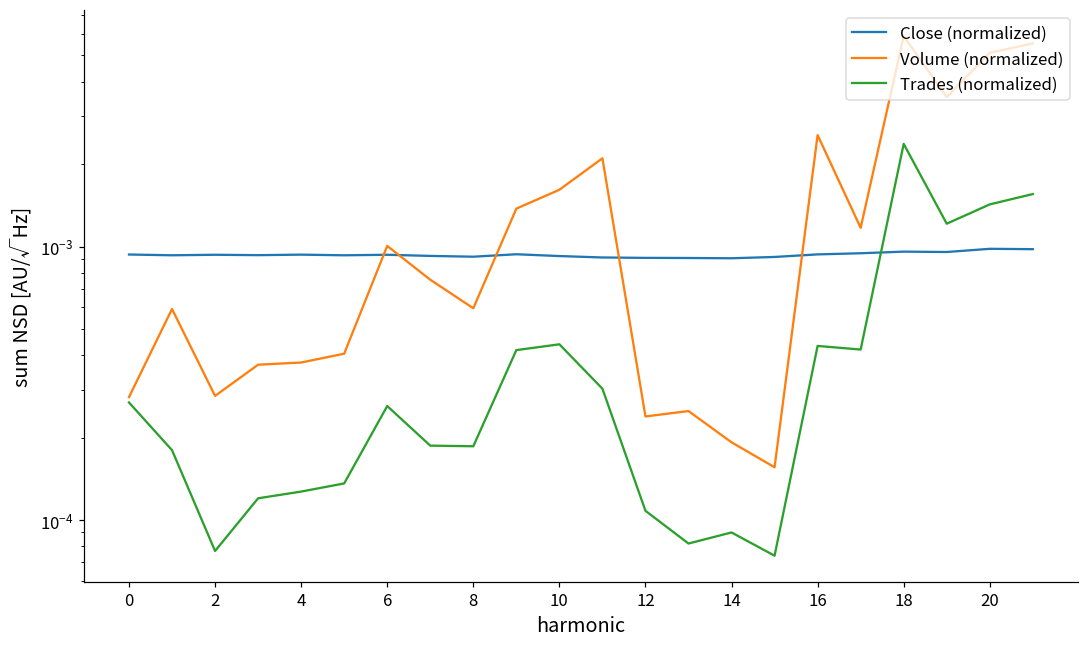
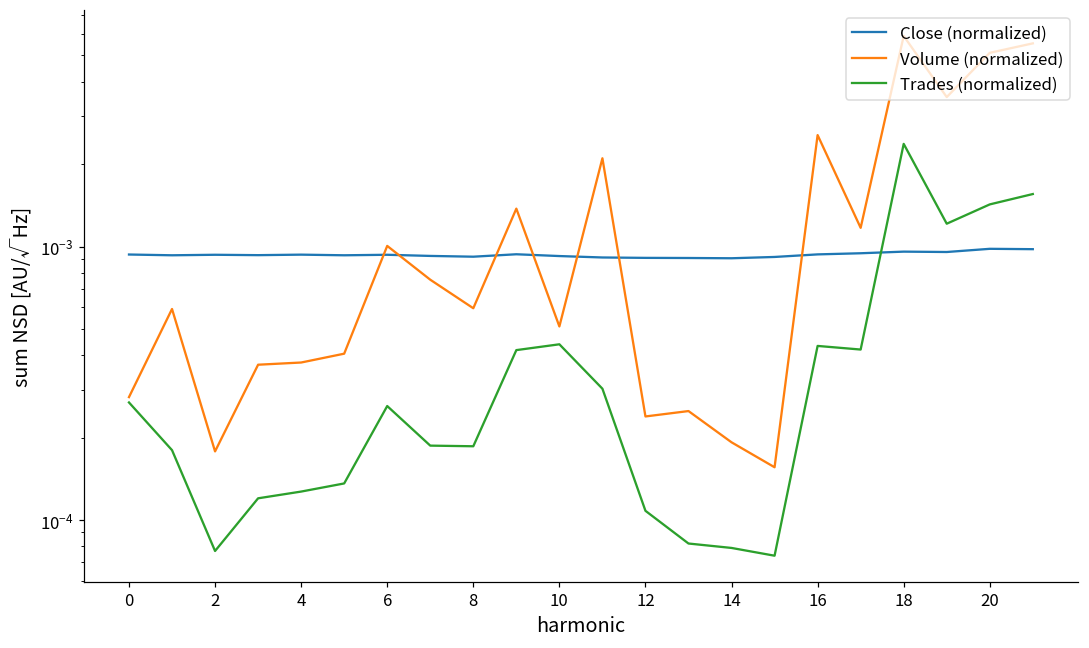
  {
    "Close (normalized)": {
      "0": 0.00094,
      "2": 0.00093,
      "4": 0.00093,
      "6": 0.00093,
      "8": 0.00092,
      "10": 0.00092,
      "12": 0.00091,
      "14": 0.00091,
      "16": 0.00094,
      "18": 0.00096,
      "20": 0.00098
    },
    "Volume (normalized)": {
      "0": 0.00028,
-     "2": 0.00028,
+     "2": 0.00018,
      "4": 0.00038,
      "6": 0.00101,
      "8": 0.00059,
-     "10": 0.0016,
+     "10": 0.00051,
      "12": 0.00024,
      "14": 0.00019,
      "16": 0.0026
    },
    "Trades (normalized)": {
      "0": 0.00027,
      "2": 0.000077,
      "4": 0.00013,
      "6": 0.00026,
      "8": 0.00019,
      "10": 0.00044,
      "12": 0.00011,
-     "14": 0.000090,
+     "14": 0.000079,
      "16": 0.00043,
      "18": 0.0024,
      "20": 0.0014
    }
  }
